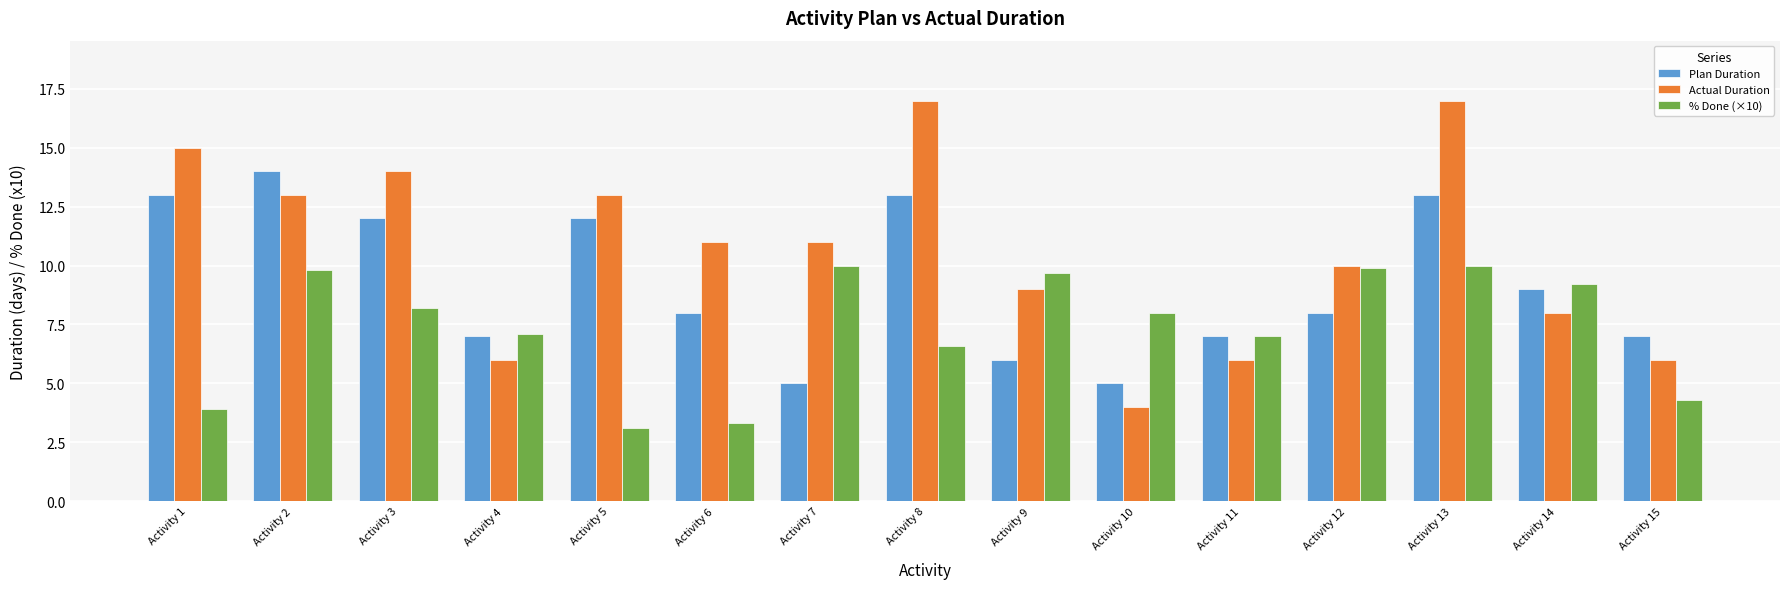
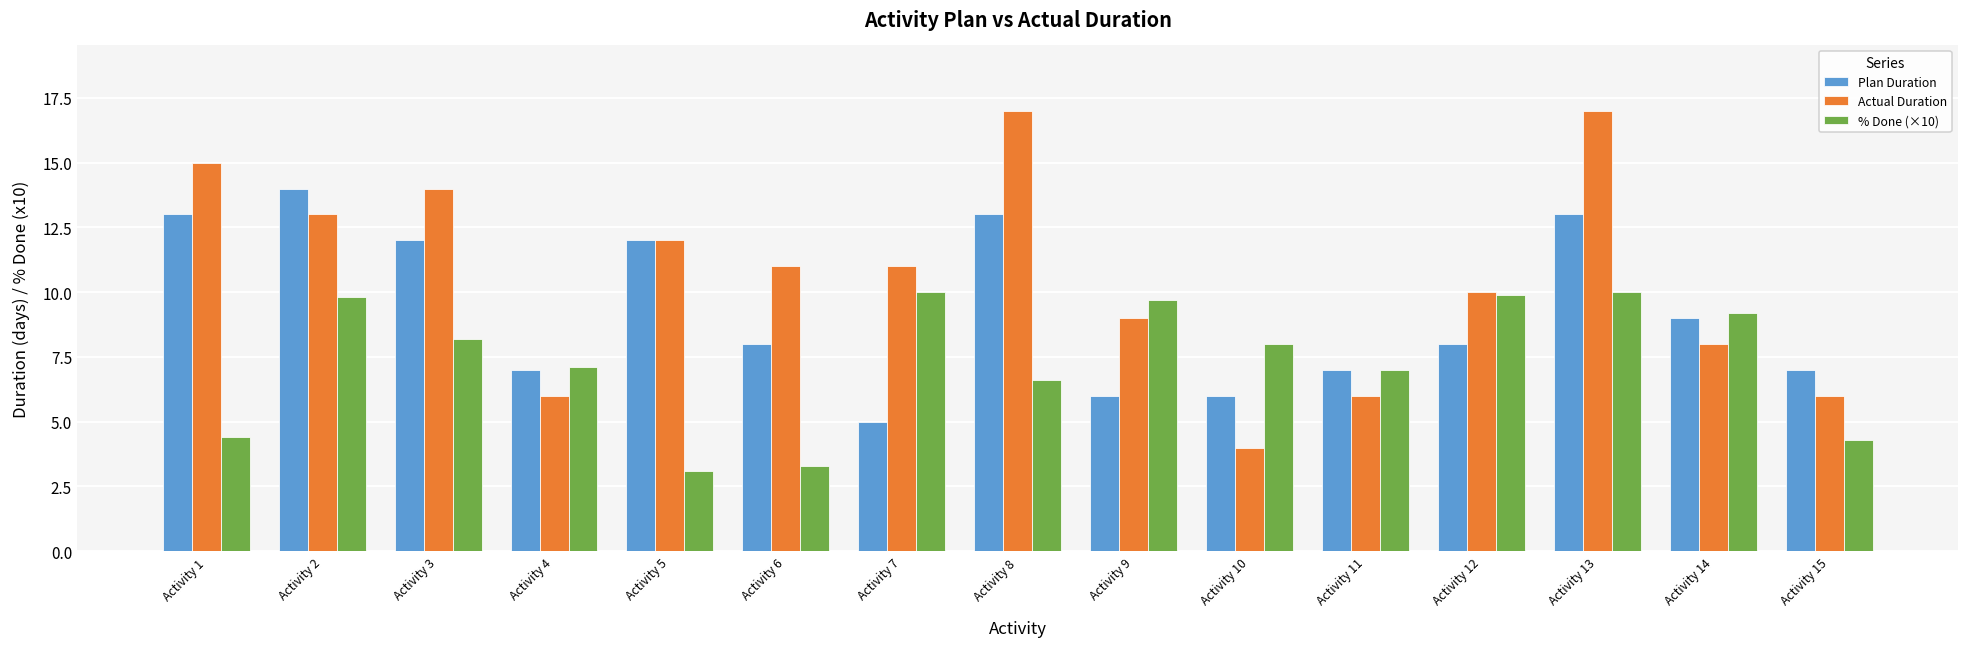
  {
    "Plan Duration": {
      "Activity 1": 13,
      "Activity 2": 14,
      "Activity 3": 12,
      "Activity 4": 7,
      "Activity 5": 12,
      "Activity 6": 8,
      "Activity 7": 5,
      "Activity 8": 13,
      "Activity 9": 6,
-     "Activity 10": 5,
+     "Activity 10": 6,
      "Activity 11": 7,
      "Activity 12": 8,
      "Activity 13": 13,
      "Activity 14": 9,
      "Activity 15": 7
    },
    "Actual Duration": {
      "Activity 1": 15,
      "Activity 2": 13,
      "Activity 3": 14,
      "Activity 4": 6,
-     "Activity 5": 13,
+     "Activity 5": 12,
      "Activity 6": 11,
      "Activity 7": 11,
      "Activity 8": 17,
      "Activity 9": 9,
      "Activity 10": 4,
      "Activity 11": 6,
      "Activity 12": 10,
      "Activity 13": 17,
      "Activity 14": 8,
      "Activity 15": 6
    },
    "% Done (×10)": {
-     "Activity 1": 3.9,
+     "Activity 1": 4.4,
      "Activity 2": 9.8,
      "Activity 3": 8.2,
      "Activity 4": 7.1,
      "Activity 5": 3.1,
      "Activity 6": 3.3,
      "Activity 7": 10.0,
      "Activity 8": 6.6,
      "Activity 9": 9.7,
      "Activity 10": 8.0,
      "Activity 11": 7.0,
      "Activity 12": 9.9,
      "Activity 13": 10.0,
      "Activity 14": 9.2,
      "Activity 15": 4.3
    }
  }
